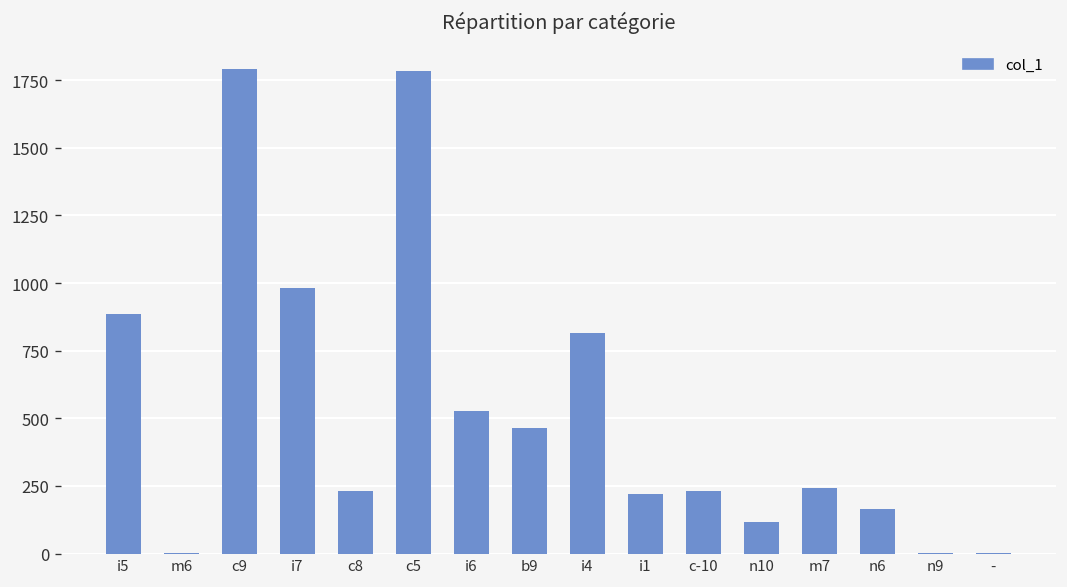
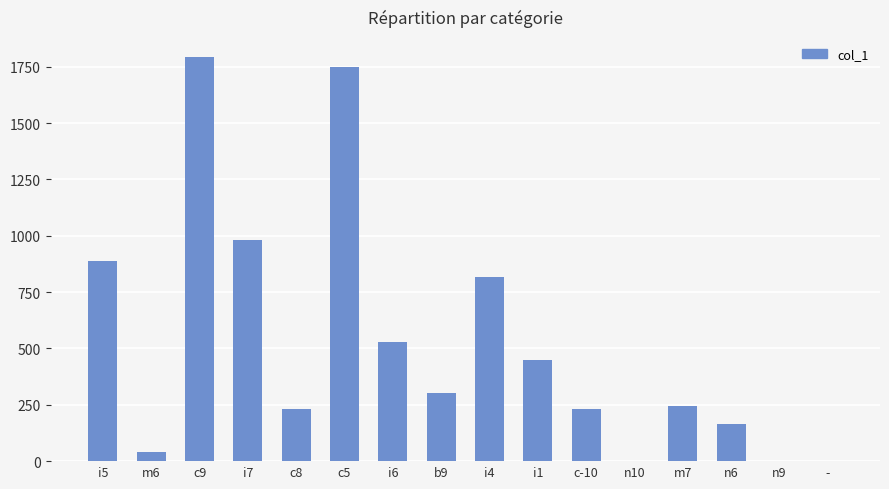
  {
    "i5": 890,
-   "m6": 0,
+   "m6": 40,
    "c9": 1790,
    "i7": 980,
    "c8": 230,
-   "c5": 1790,
+   "c5": 1750,
    "i6": 530,
-   "b9": 460,
+   "b9": 300,
    "i4": 820,
-   "i1": 220,
+   "i1": 450,
    "c-10": 230,
-   "n10": 120,
+   "n10": 0,
    "m7": 240,
    "n6": 170
  }
